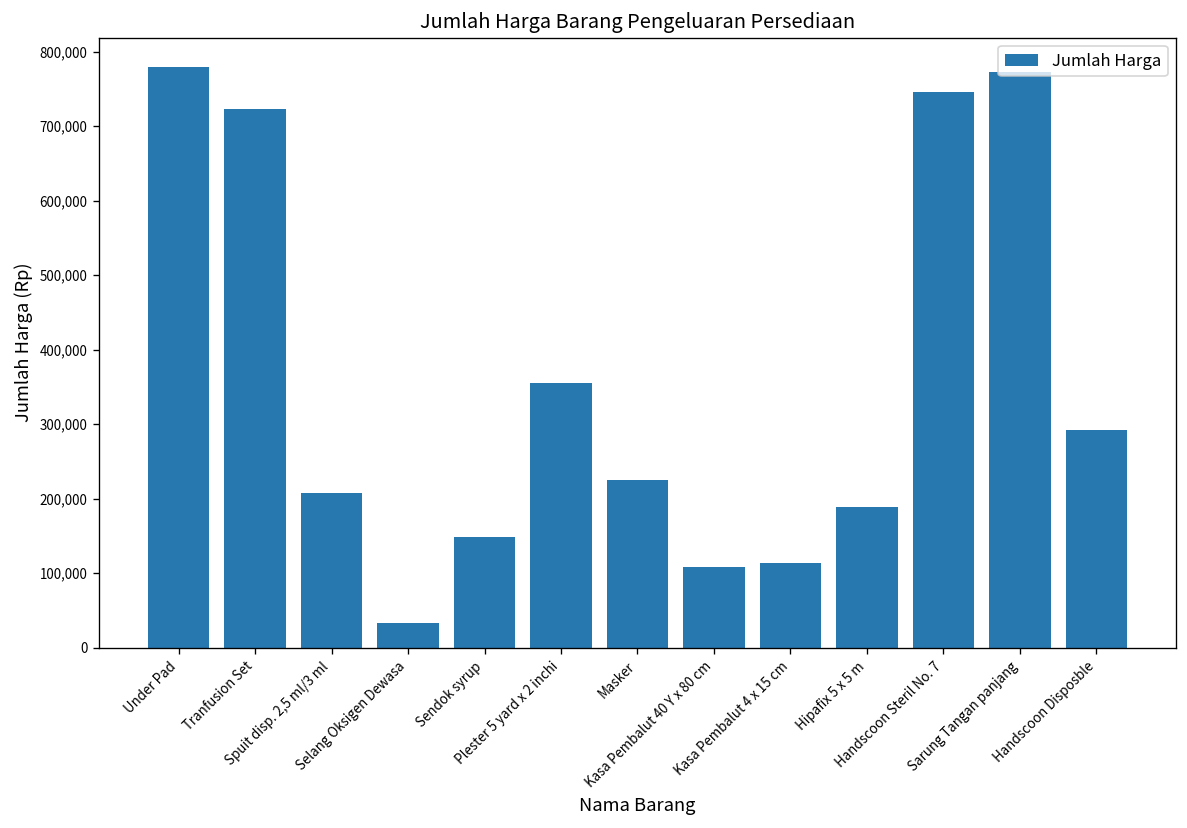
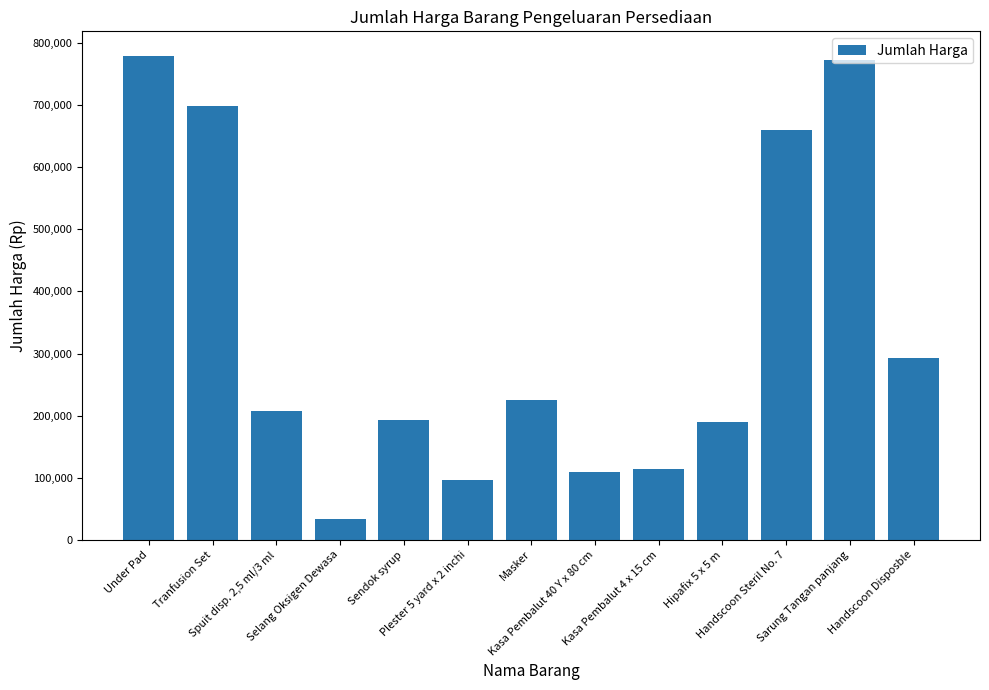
  {
    "Under Pad": "780,000",
-   "Tranfusion Set": "720,000",
+   "Tranfusion Set": "700,000",
    "Spuit disp. 2,5 ml/3 ml": "210,000",
    "Selang Oksigen Dewasa": "30,000",
-   "Sendok syrup": "150,000",
-   "Plester 5 yard x 2 inchi": "350,000",
+   "Sendok syrup": "190,000",
+   "Plester 5 yard x 2 inchi": "100,000",
    "Masker": "230,000",
    "Kasa Pembalut 40 Y x 80 cm": "110,000",
    "Kasa Pembalut 4 x 15 cm": "110,000",
    "Hipafix 5 x 5 m": "190,000",
-   "Handscoon Steril No. 7": "750,000",
+   "Handscoon Steril No. 7": "660,000",
    "Handscoon Disposble": "290,000"
  }
